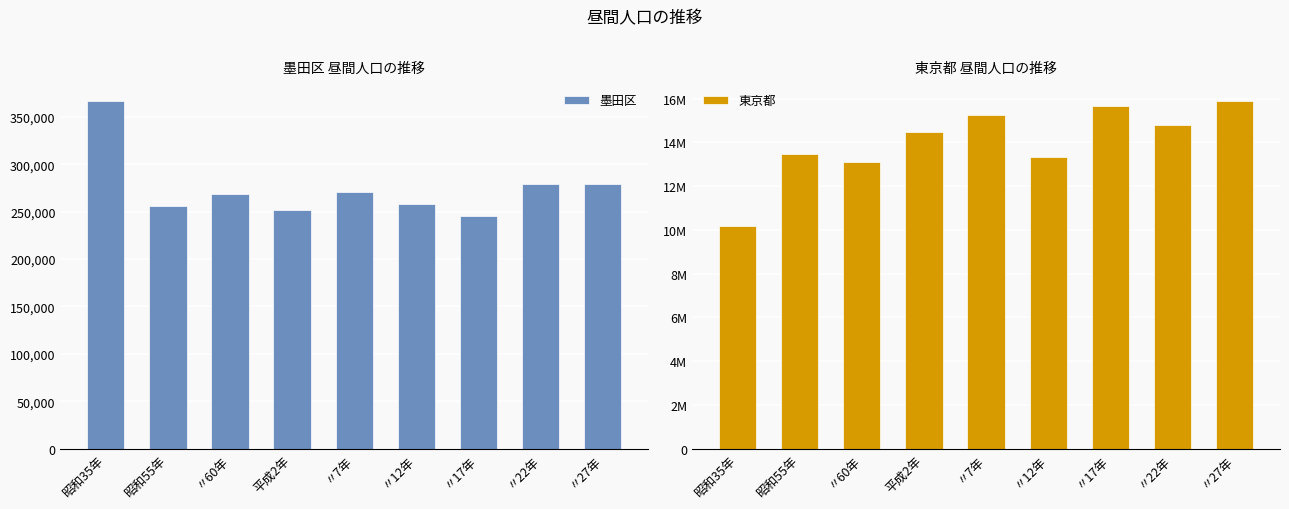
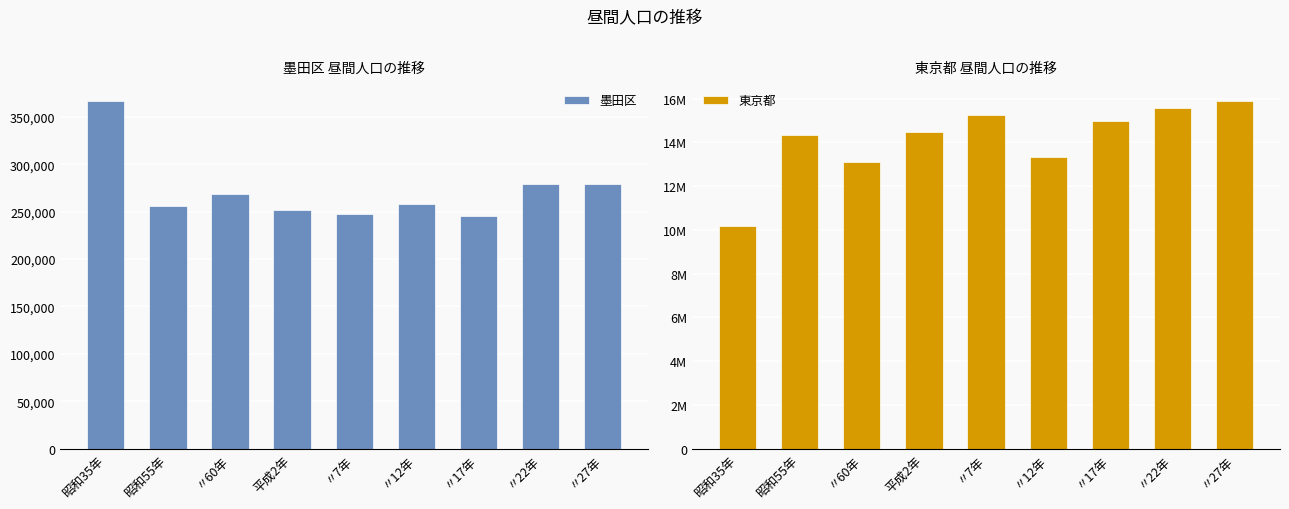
  {
    "墨田区 昼間人口の推移": {
      "昭和35年": "370,000",
      "昭和55年": "260,000",
      "〃60年": "270,000",
      "平成2年": "250,000",
-     "〃7年": "270,000",
+     "〃7年": "250,000",
      "〃12年": "260,000",
      "〃17年": "250,000",
      "〃22年": "280,000",
      "〃27年": "280,000"
    },
    "東京都 昼間人口の推移": {
      "昭和35年": "10200000",
-     "昭和55年": "13500000",
+     "昭和55年": "14300000",
      "〃60年": "13100000",
      "平成2年": "14500000",
      "〃7年": "15300000",
      "〃12年": "13400000",
-     "〃17年": "15700000",
-     "〃22年": "14800000",
+     "〃17年": "15000000",
+     "〃22年": "15600000",
      "〃27年": "15900000"
    }
  }
